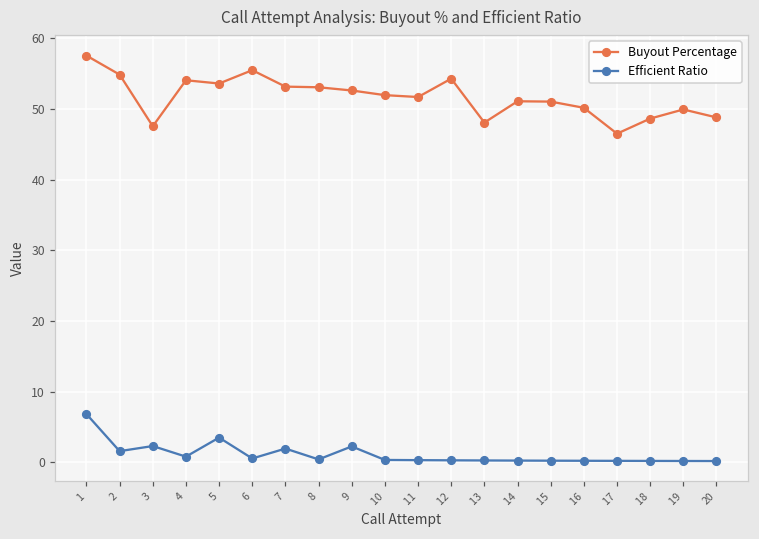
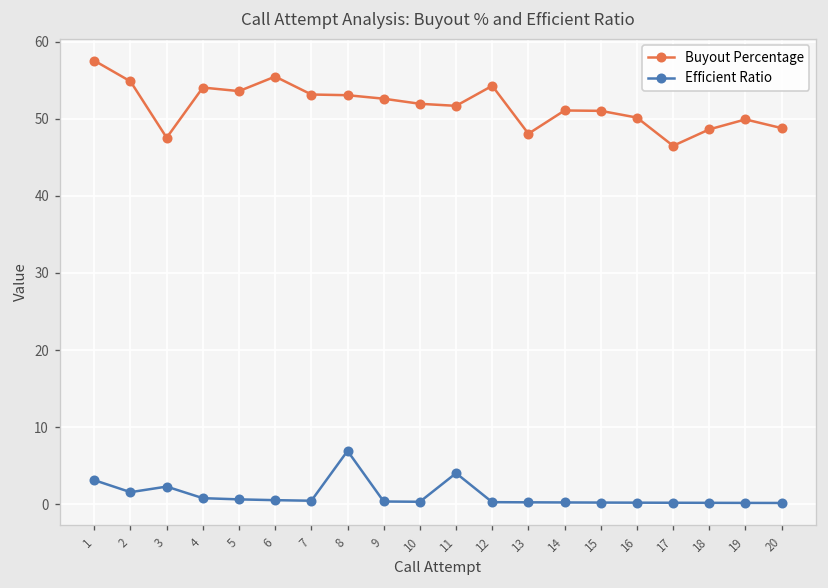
  {
    "Buyout Percentage": {
      "1": 58,
      "2": 55,
      "3": 48,
      "4": 54,
      "5": 54,
      "6": 55,
      "7": 53,
      "8": 53,
      "9": 53,
      "10": 52,
      "11": 52,
      "12": 54,
      "13": 48,
      "14": 51,
      "15": 51,
      "16": 50,
      "17": 47,
      "18": 49,
      "19": 50,
      "20": 49
    },
    "Efficient Ratio": {
-     "1": 7,
+     "1": 3,
      "2": 2,
      "3": 2,
      "4": 1,
-     "5": 3,
+     "5": 1,
      "6": 1,
-     "7": 2,
-     "8": 0,
-     "9": 2,
+     "7": 0,
+     "8": 7,
+     "9": 0,
      "10": 0,
-     "11": 0,
+     "11": 4,
      "12": 0,
      "13": 0,
      "14": 0,
      "15": 0,
      "16": 0,
      "17": 0,
      "18": 0,
      "19": 0,
      "20": 0
    }
  }
